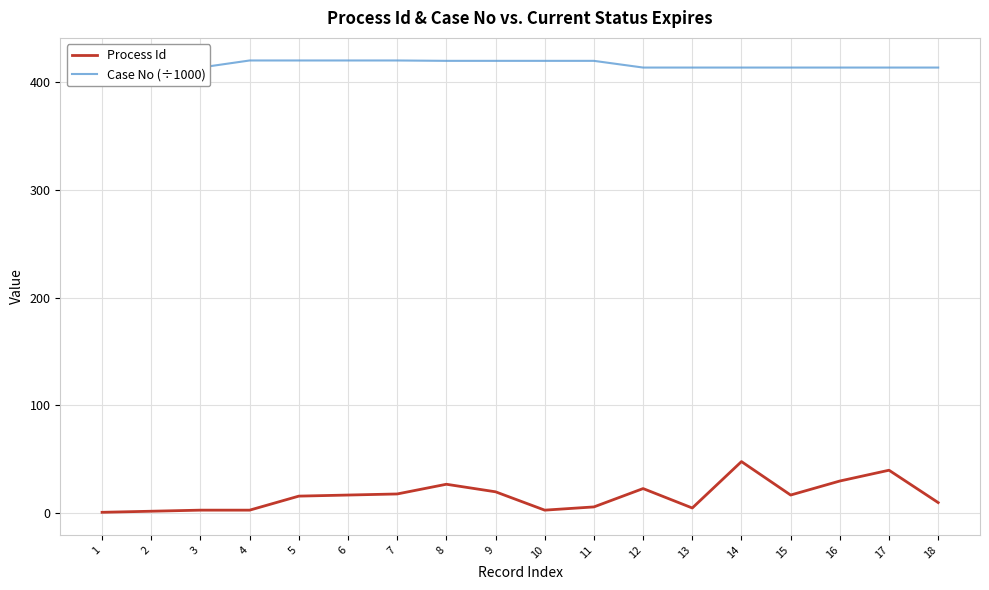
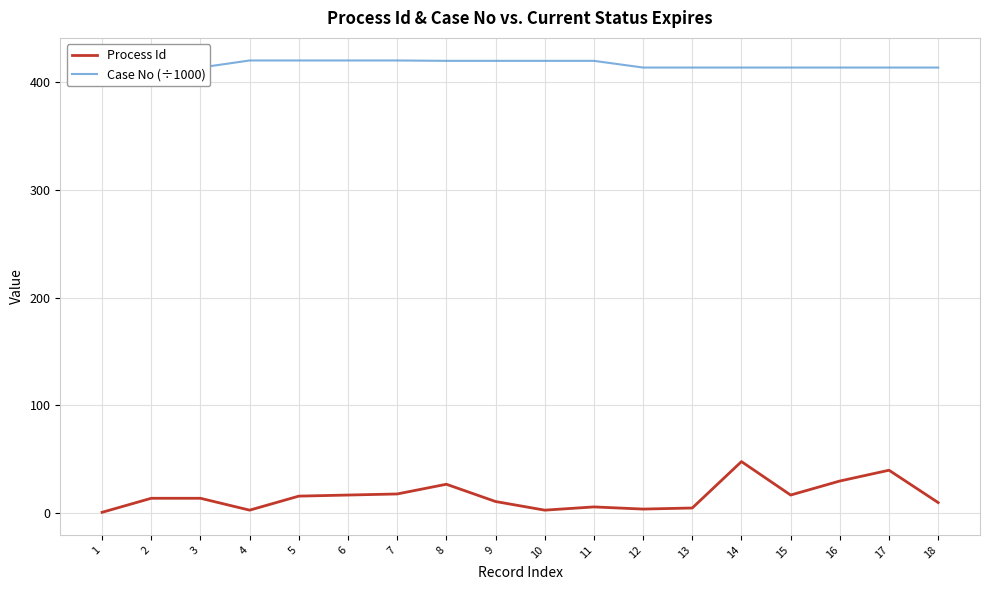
  {
    "Process Id": {
      "1": 1,
-     "2": 2,
-     "3": 3,
+     "2": 14,
+     "3": 14,
      "4": 3,
      "5": 16,
      "6": 17,
      "7": 18,
      "8": 27,
-     "9": 20,
+     "9": 11,
      "10": 3,
      "11": 6,
-     "12": 23,
+     "12": 4,
      "13": 5,
      "14": 48,
      "15": 17,
      "16": 30,
      "17": 40,
      "18": 10
    },
    "Case No (÷1000)": {
      "4": 420,
      "5": 420,
      "6": 420,
      "7": 420,
      "8": 419,
      "9": 419,
      "10": 419,
      "11": 419,
      "12": 413,
      "13": 413,
      "14": 413,
      "15": 413,
      "16": 413,
      "17": 413,
      "18": 413
    }
  }
